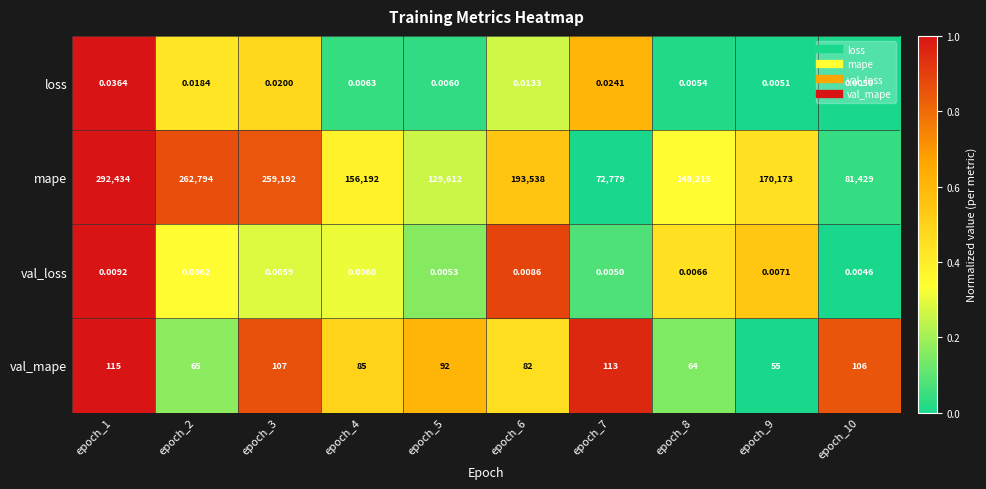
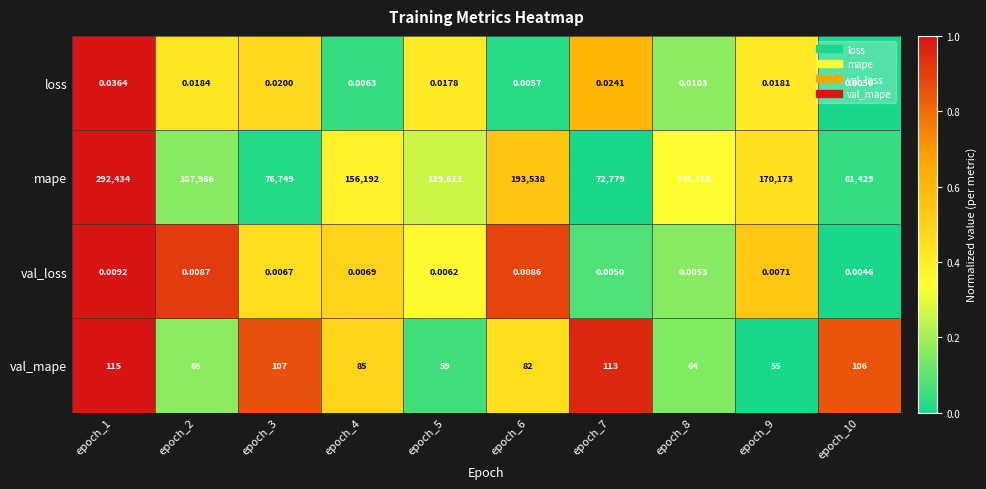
  {
    "loss": {
      "epoch_1": "0.0364",
      "epoch_2": "0.0184",
      "epoch_3": "0.0200",
      "epoch_4": "0.0063",
-     "epoch_5": "0.0060",
-     "epoch_6": "0.0133",
+     "epoch_5": "0.0178",
+     "epoch_6": "0.0057",
      "epoch_7": "0.0241",
-     "epoch_8": "0.0054",
-     "epoch_9": "0.0051"
+     "epoch_8": "0.0103",
+     "epoch_9": "0.0181"
    },
    "mape": {
      "epoch_1": "292,434",
-     "epoch_2": "262,794",
-     "epoch_3": "259,192",
+     "epoch_2": "107,986",
+     "epoch_3": "76,749",
      "epoch_4": "156,192",
      "epoch_5": "129,612",
      "epoch_6": "193,538",
      "epoch_7": "72,779",
      "epoch_8": "148,215",
      "epoch_9": "170,173",
      "epoch_10": "81,429"
    },
    "val_loss": {
      "epoch_1": "0.0092",
-     "epoch_2": "0.0062",
-     "epoch_3": "0.0059",
-     "epoch_4": "0.0060",
-     "epoch_5": "0.0053",
+     "epoch_2": "0.0087",
+     "epoch_3": "0.0067",
+     "epoch_4": "0.0069",
+     "epoch_5": "0.0062",
      "epoch_6": "0.0086",
      "epoch_7": "0.0050",
-     "epoch_8": "0.0066",
+     "epoch_8": "0.0053",
      "epoch_9": "0.0071",
      "epoch_10": "0.0046"
    },
    "val_mape": {
      "epoch_1": "115",
      "epoch_2": "65",
      "epoch_3": "107",
      "epoch_4": "85",
-     "epoch_5": "92",
+     "epoch_5": "59",
      "epoch_6": "82",
      "epoch_7": "113",
      "epoch_8": "64",
      "epoch_9": "55",
      "epoch_10": "106"
    }
  }
